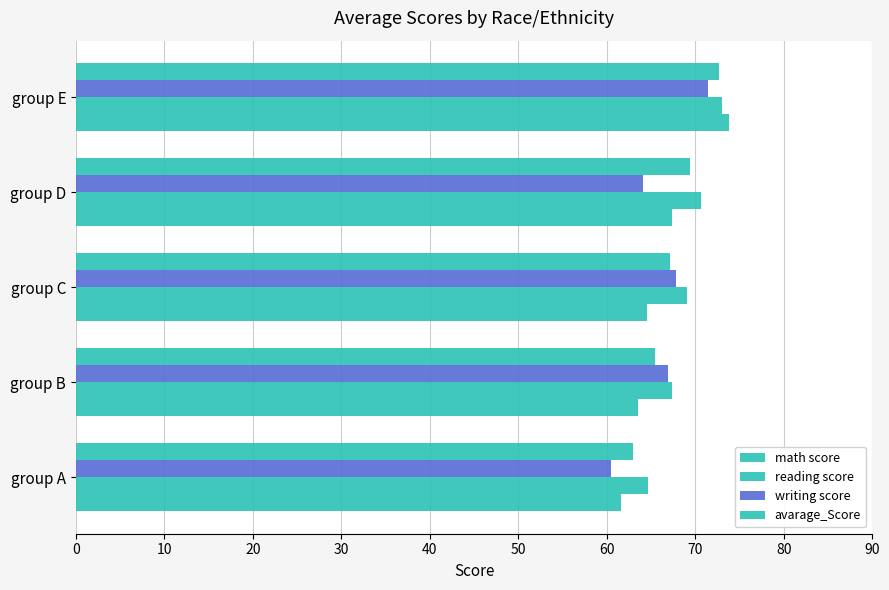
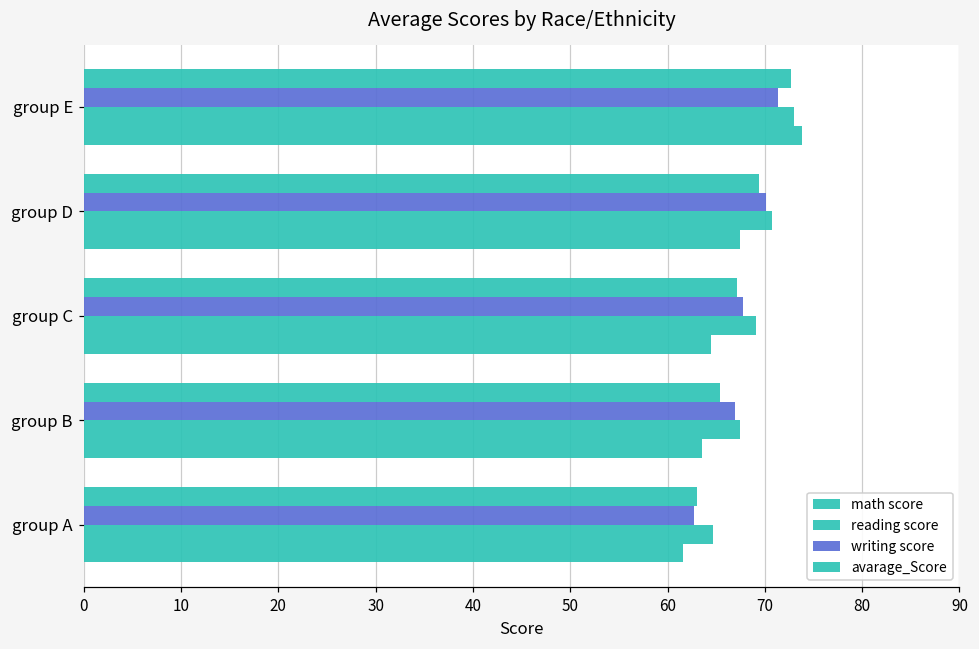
  {
    "writing score": {
      "group E": 71,
-     "group D": 64,
+     "group D": 70,
      "group C": 68,
      "group B": 67,
-     "group A": 61
+     "group A": 63
    }
  }
